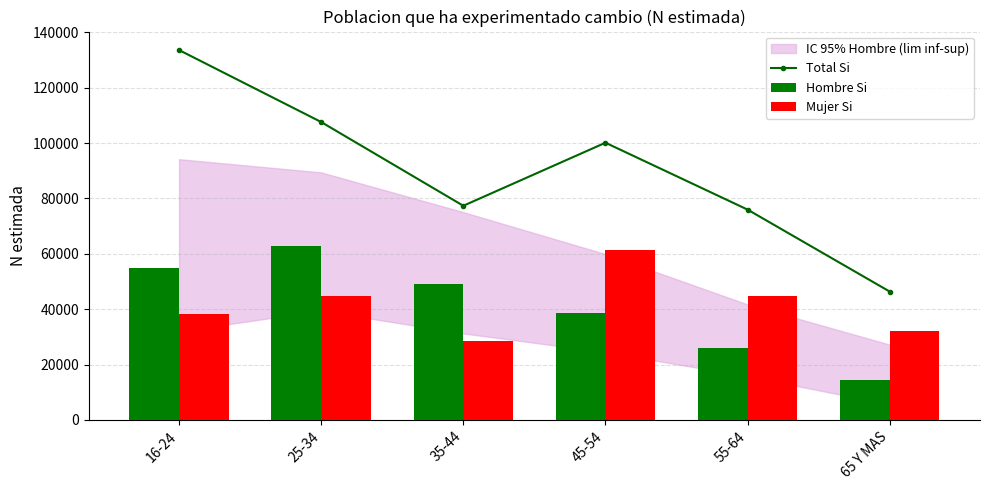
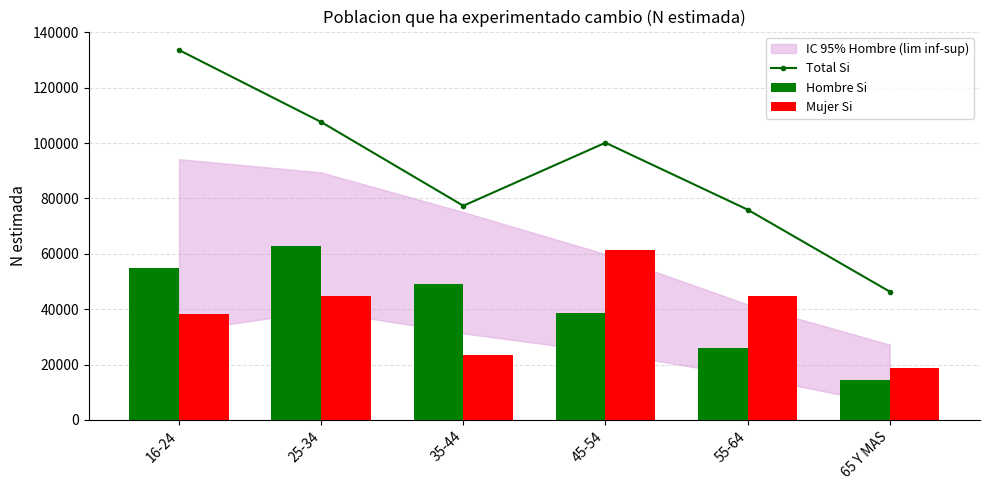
  {
    "Mujer Si": {
      "16-24": 38000,
      "25-34": 45000,
-     "35-44": 28000,
+     "35-44": 23000,
      "45-54": 61000,
      "55-64": 45000,
-     "65 Y MAS": 32000
+     "65 Y MAS": 19000
    }
  }
